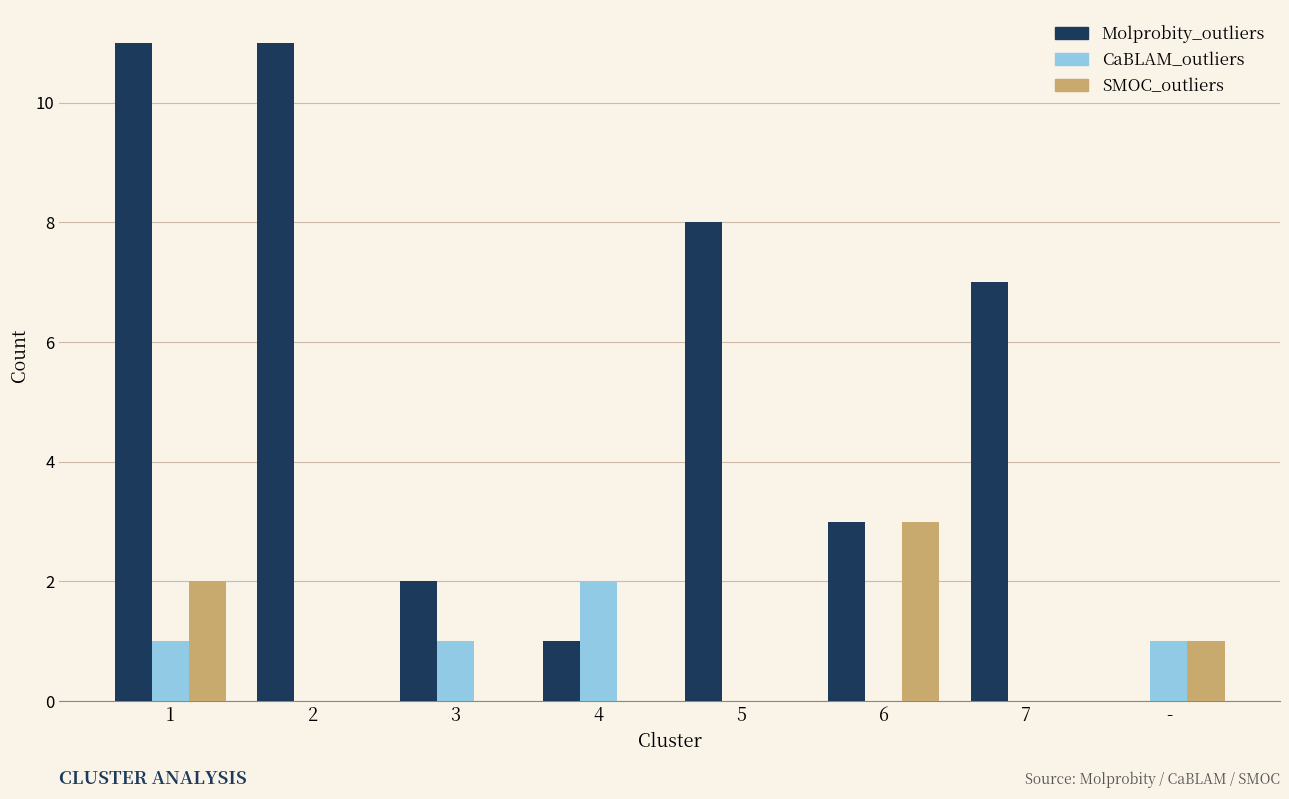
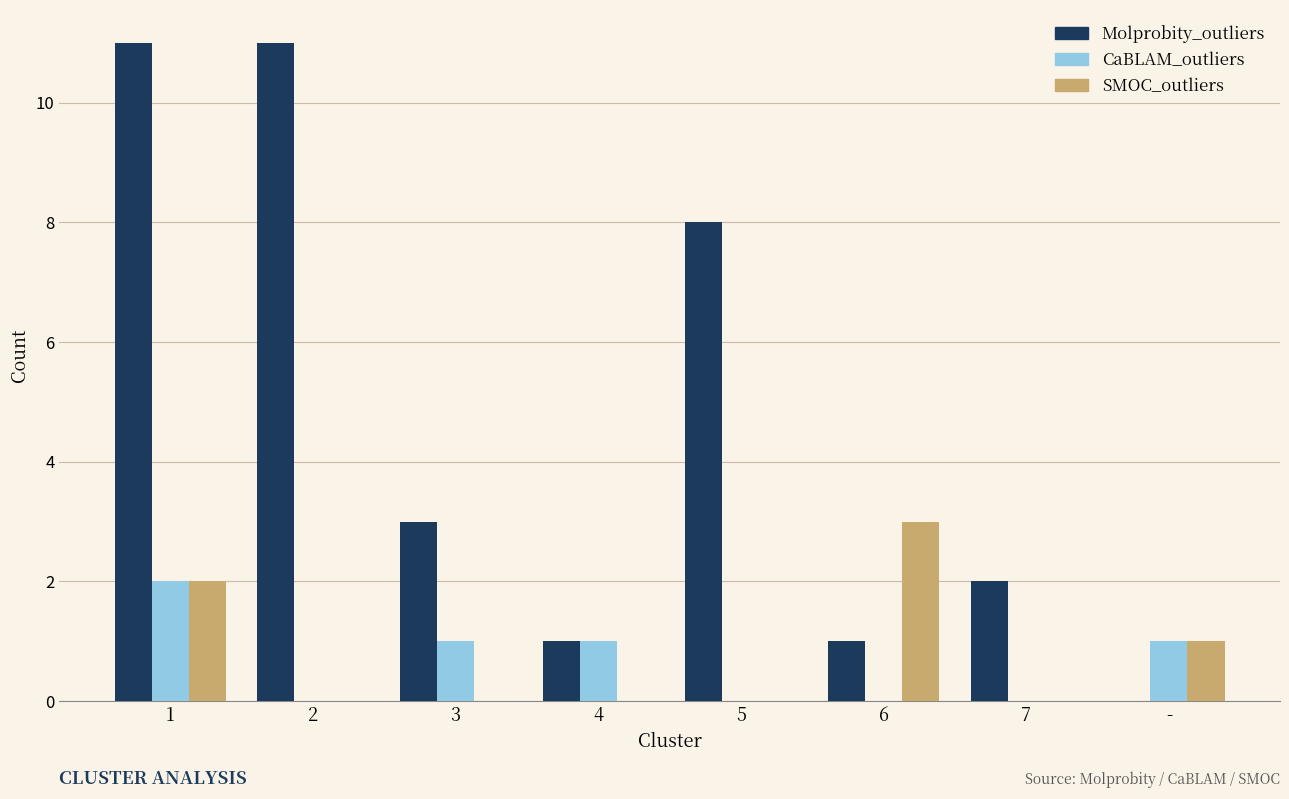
  {
    "Molprobity_outliers": {
      "1": 11,
      "2": 11,
-     "3": 2,
+     "3": 3,
      "4": 1,
      "5": 8,
-     "6": 3,
-     "7": 7,
+     "6": 1,
+     "7": 2,
      "-": 0
    },
    "CaBLAM_outliers": {
-     "1": 1,
+     "1": 2,
      "2": 0,
      "3": 1,
-     "4": 2,
+     "4": 1,
      "5": 0,
      "6": 0,
      "7": 0,
      "-": 1
    },
    "SMOC_outliers": {
      "1": 2,
      "2": 0,
      "3": 0,
      "4": 0,
      "5": 0,
      "6": 3,
      "7": 0,
      "-": 1
    }
  }
